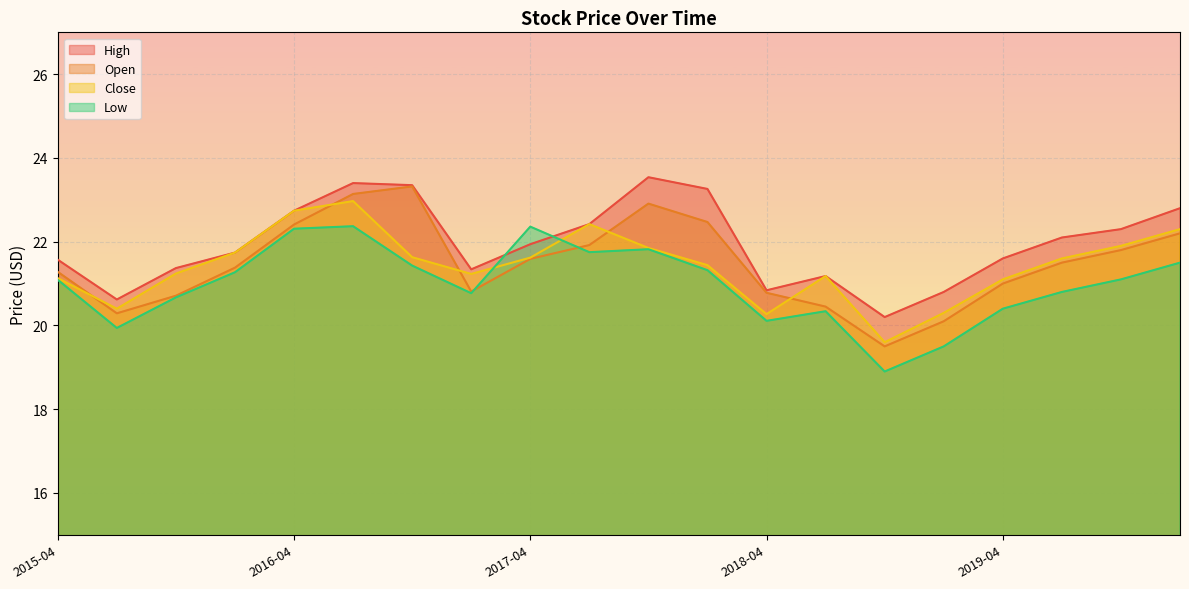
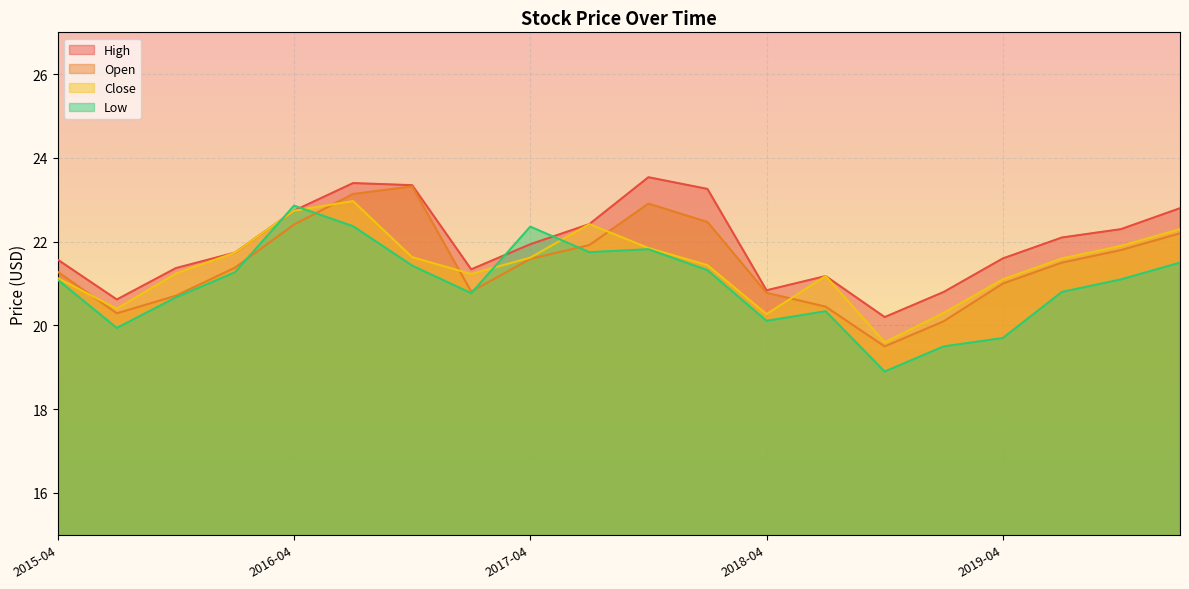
  {
    "Low": {
-     "2016-04": 22.3,
+     "2016-04": 22.9,
      "2017-04": 22.4,
      "2018-04": 20.1,
-     "2019-04": 20.4
+     "2019-04": 19.7
    }
  }
